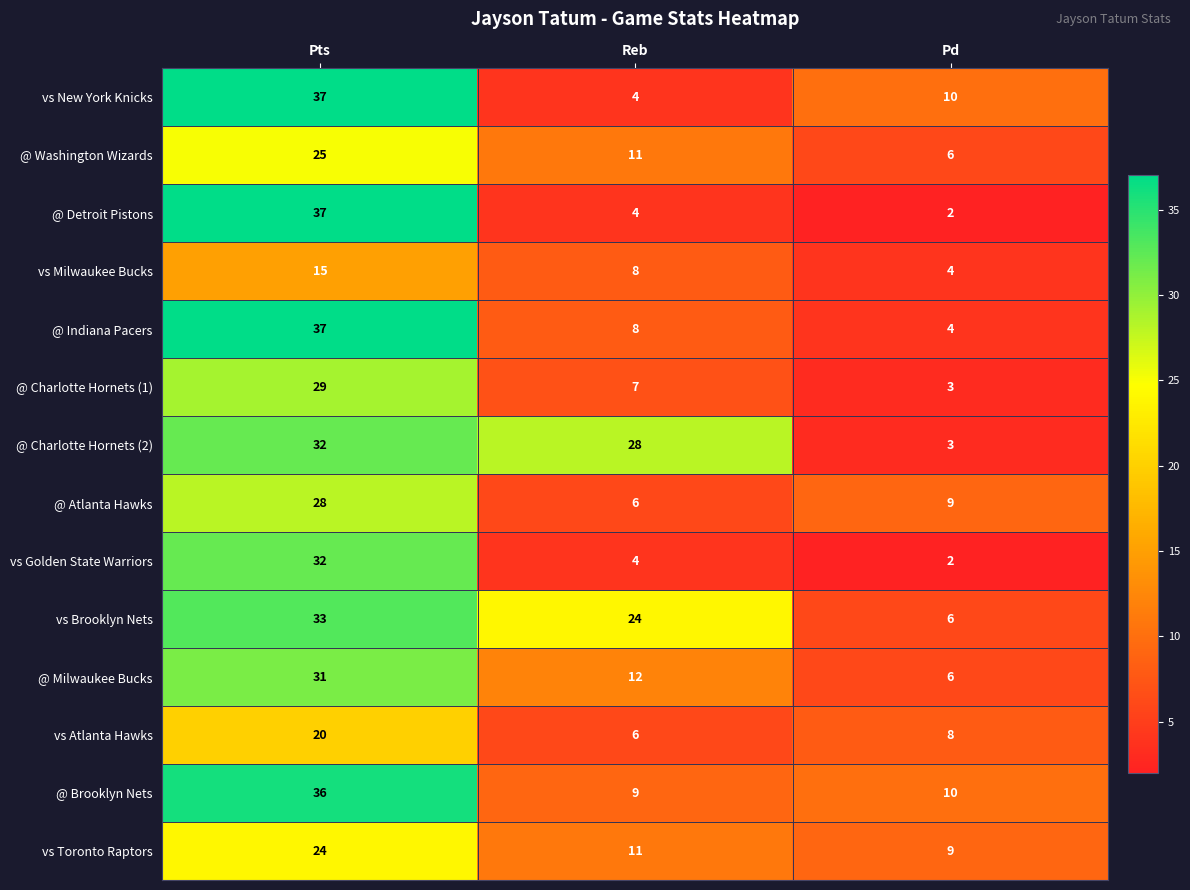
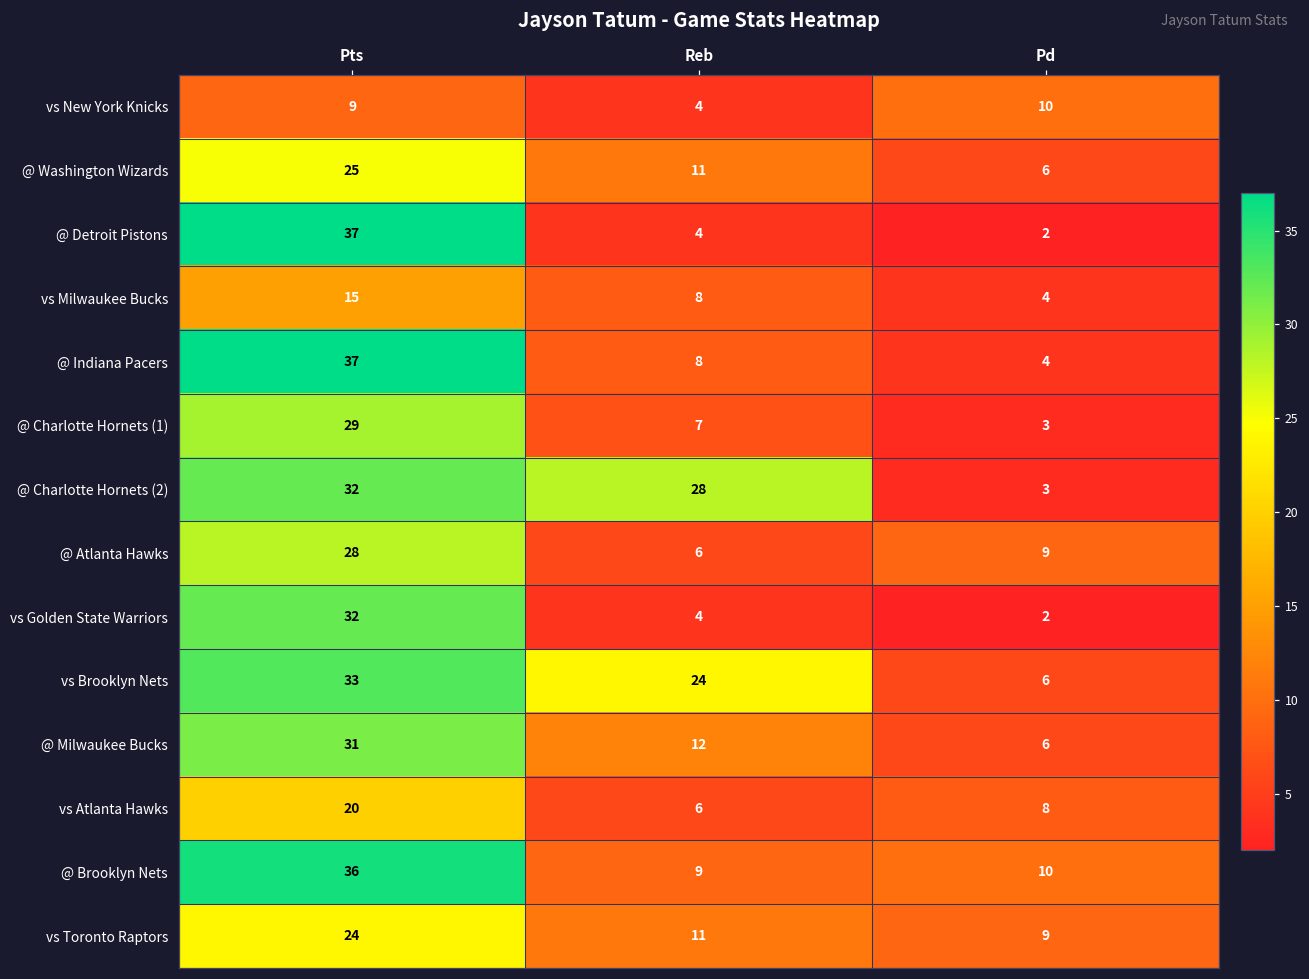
  {
    "vs New York Knicks": {
-     "Pts": 37,
+     "Pts": 9,
      "Reb": 4,
      "Pd": 10
    },
    "@ Washington Wizards": {
      "Pts": 25,
      "Reb": 11,
      "Pd": 6
    },
    "@ Detroit Pistons": {
      "Pts": 37,
      "Reb": 4,
      "Pd": 2
    },
    "vs Milwaukee Bucks": {
      "Pts": 15,
      "Reb": 8,
      "Pd": 4
    },
    "@ Indiana Pacers": {
      "Pts": 37,
      "Reb": 8,
      "Pd": 4
    },
    "@ Charlotte Hornets (1)": {
      "Pts": 29,
      "Reb": 7,
      "Pd": 3
    },
    "@ Charlotte Hornets (2)": {
      "Pts": 32,
      "Reb": 28,
      "Pd": 3
    },
    "@ Atlanta Hawks": {
      "Pts": 28,
      "Reb": 6,
      "Pd": 9
    },
    "vs Golden State Warriors": {
      "Pts": 32,
      "Reb": 4,
      "Pd": 2
    },
    "vs Brooklyn Nets": {
      "Pts": 33,
      "Reb": 24,
      "Pd": 6
    },
    "@ Milwaukee Bucks": {
      "Pts": 31,
      "Reb": 12,
      "Pd": 6
    },
    "vs Atlanta Hawks": {
      "Pts": 20,
      "Reb": 6,
      "Pd": 8
    },
    "@ Brooklyn Nets": {
      "Pts": 36,
      "Reb": 9,
      "Pd": 10
    },
    "vs Toronto Raptors": {
      "Pts": 24,
      "Reb": 11,
      "Pd": 9
    }
  }
